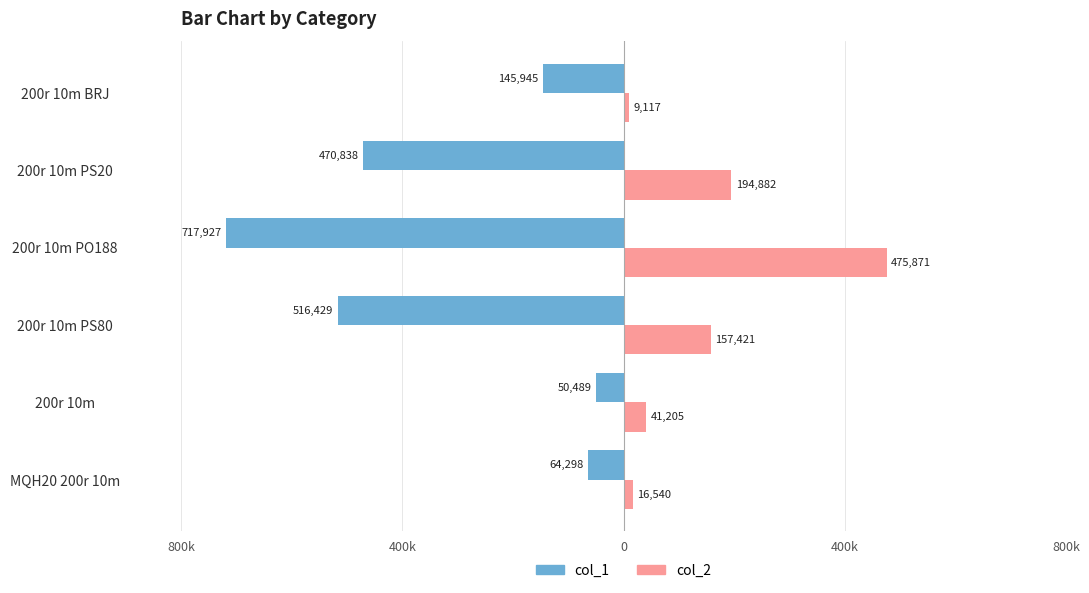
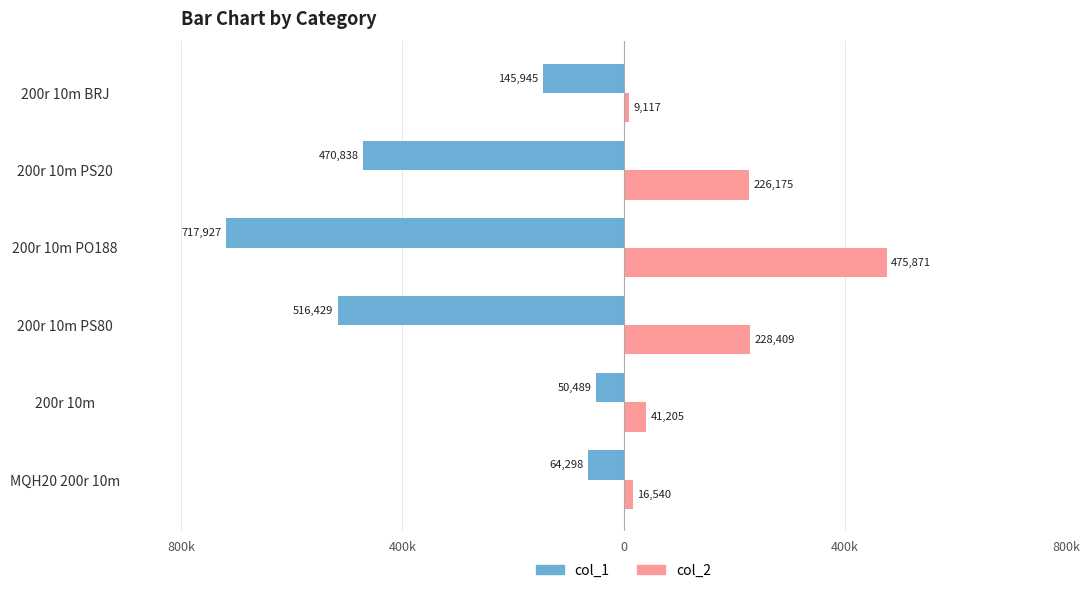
  {
    "col_2": {
      "200r 10m BRJ": "9,117",
-     "200r 10m PS20": "194,882",
+     "200r 10m PS20": "226,175",
      "200r 10m PO188": "475,871",
-     "200r 10m PS80": "157,421",
+     "200r 10m PS80": "228,409",
      "200r 10m": "41,205",
      "MQH20 200r 10m": "16,540"
    }
  }
